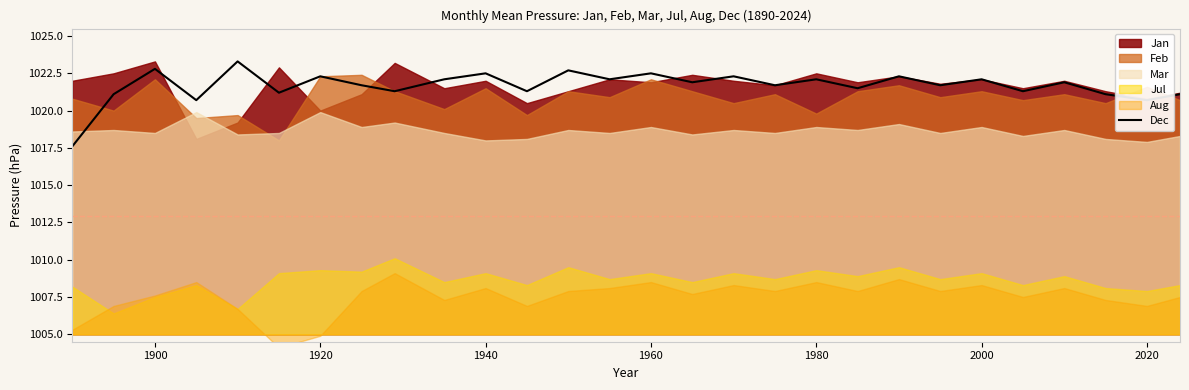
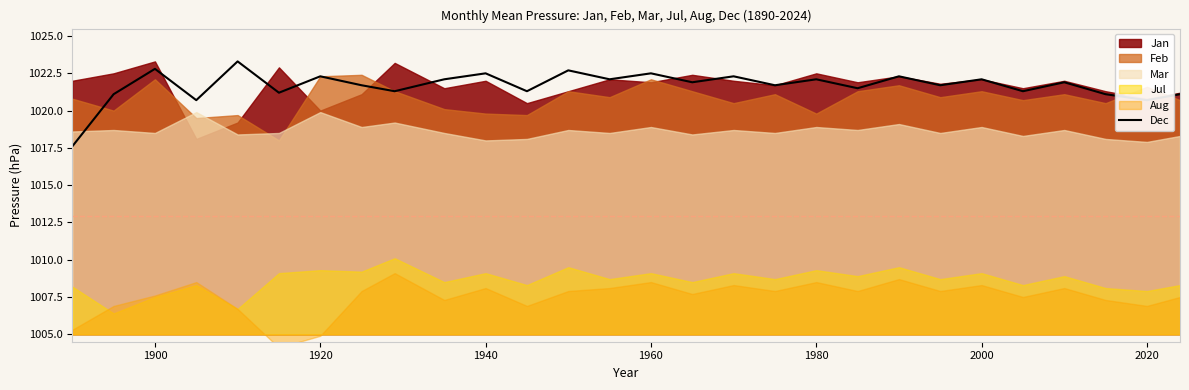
  {
    "Dec": {
      "1900": 1022.8,
      "1940": 1022.5,
      "1960": 1022.5,
      "1980": 1022.1
    },
    "Jan": {
      "1900": 1023.3,
      "1940": 1022.0,
      "1960": 1021.9,
      "1980": 1022.5
    },
    "Feb": {
      "1900": 1022.1,
-     "1940": 1021.5,
+     "1940": 1019.8,
      "1960": 1022.1,
      "1980": 1019.8,
      "2000": 1021.3
    },
    "Mar": {
      "1900": 1018.5,
      "1940": 1018.0,
      "1960": 1018.9,
      "1980": 1018.9,
      "2000": 1018.9,
      "2020": 1017.9
    }
  }
